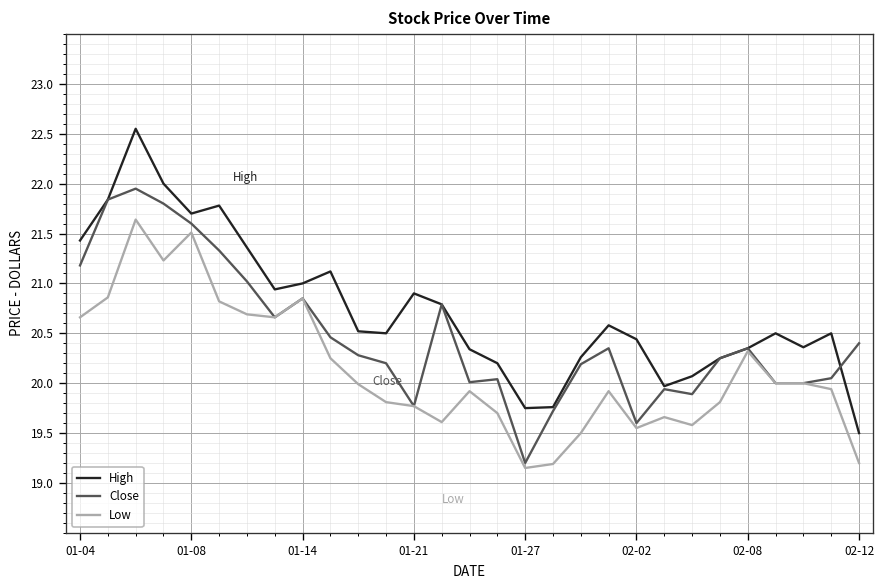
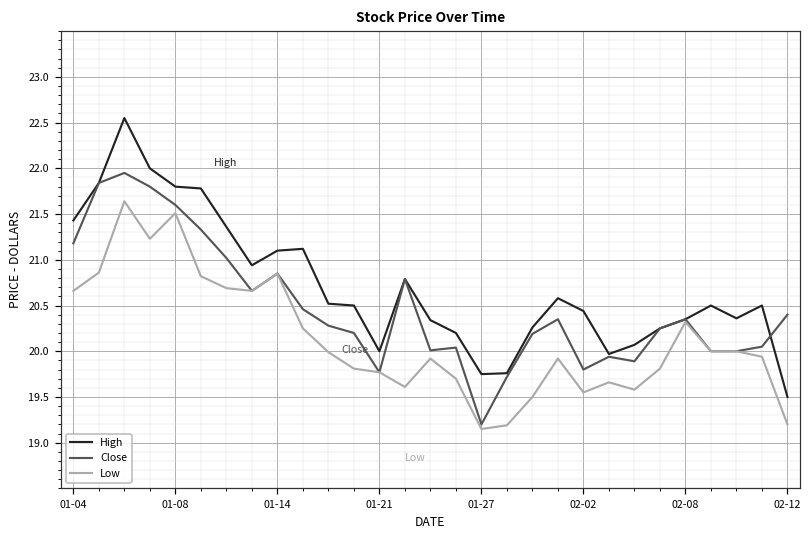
  {
    "High": {
      "01-04": 21.4,
-     "01-08": 21.7,
-     "01-14": 21.0,
-     "01-21": 20.9,
+     "01-08": 21.8,
+     "01-14": 21.1,
+     "01-21": 20.0,
      "01-27": 19.8,
      "02-02": 20.4,
      "02-12": 19.5
    },
    "Close": {
      "01-04": 21.2,
      "01-08": 21.6,
      "01-27": 19.2,
-     "02-02": 19.6,
+     "02-02": 19.8,
      "02-12": 20.4
    },
    "Low": {
      "01-04": 20.7,
      "01-08": 21.5,
      "01-27": 19.2,
      "02-02": 19.6,
      "02-12": 19.2
    }
  }
